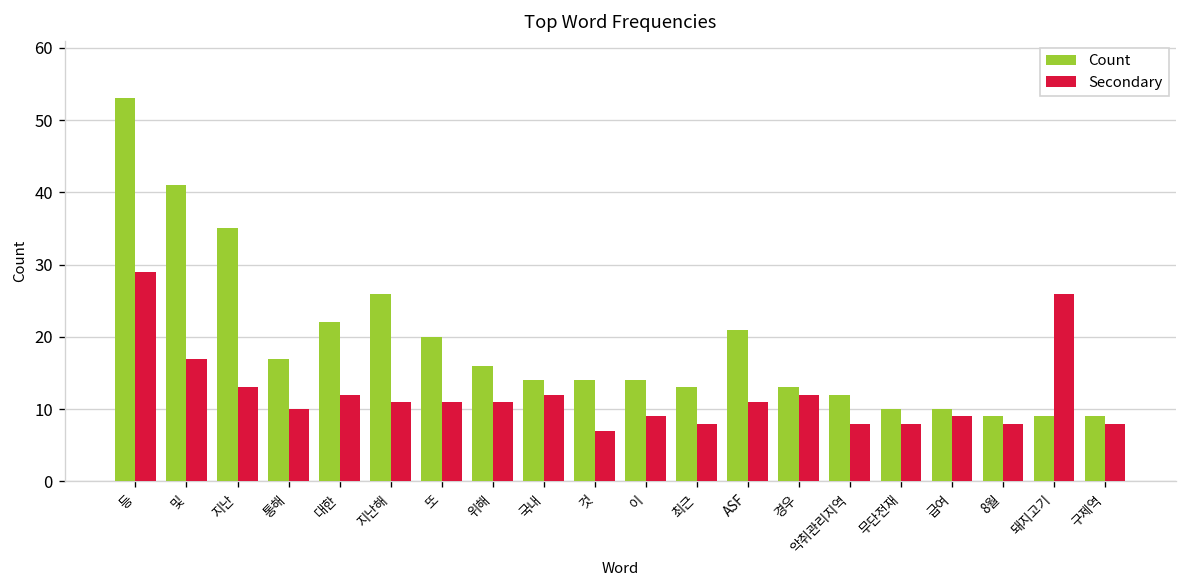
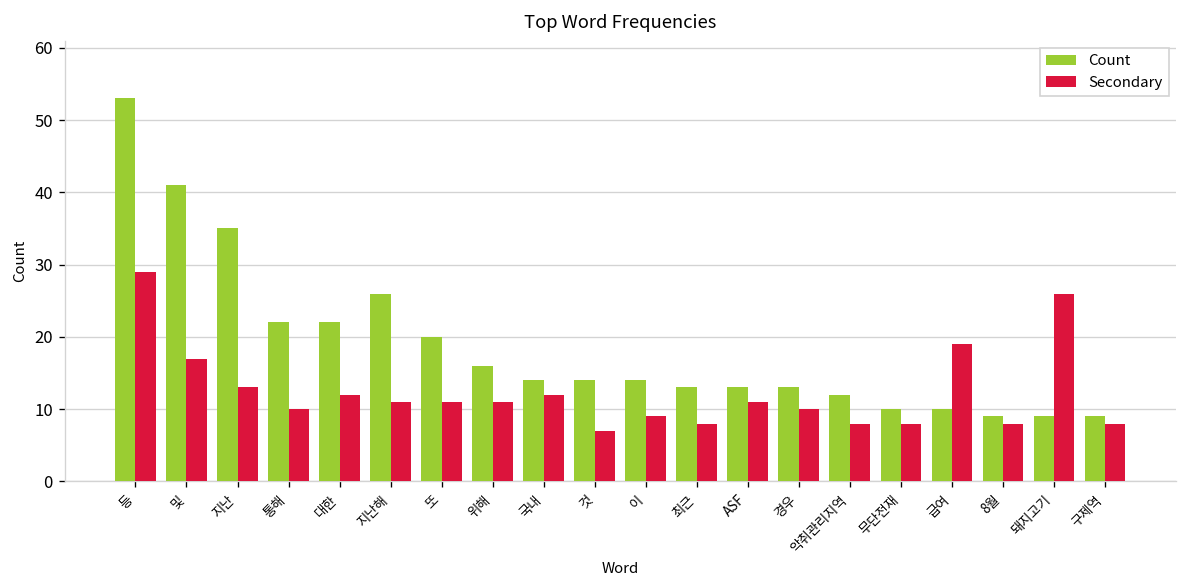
  {
    "Count": {
      "등": 53,
      "및": 41,
      "지난": 35,
-     "통해": 17,
+     "통해": 22,
      "대한": 22,
      "지난해": 26,
      "또": 20,
      "위해": 16,
      "국내": 14,
      "것": 14,
      "이": 14,
      "최근": 13,
-     "ASF": 21,
+     "ASF": 13,
      "경우": 13,
      "악취관리지역": 12,
      "무단전재": 10,
      "급여": 10,
      "8월": 9,
      "돼지고기": 9,
      "구제역": 9
    },
    "Secondary": {
      "등": 29,
      "및": 17,
      "지난": 13,
      "통해": 10,
      "대한": 12,
      "지난해": 11,
      "또": 11,
      "위해": 11,
      "국내": 12,
      "것": 7,
      "이": 9,
      "최근": 8,
      "ASF": 11,
-     "경우": 12,
+     "경우": 10,
      "악취관리지역": 8,
      "무단전재": 8,
-     "급여": 9,
+     "급여": 19,
      "8월": 8,
      "돼지고기": 26,
      "구제역": 8
    }
  }
